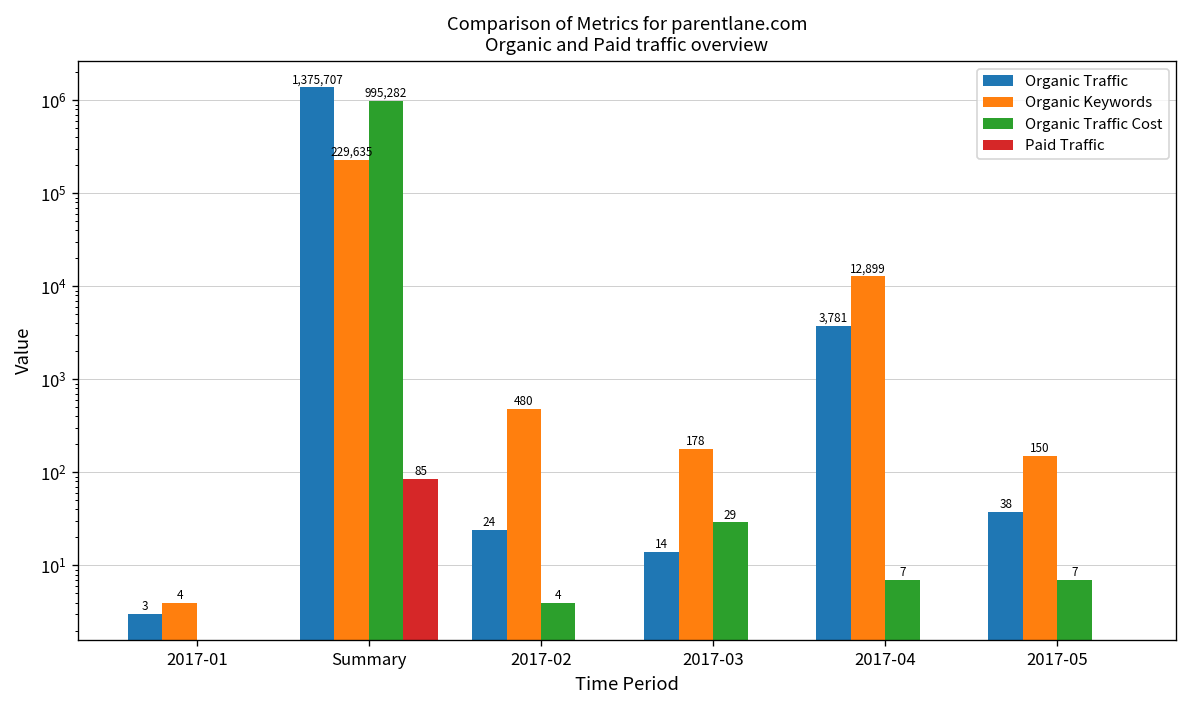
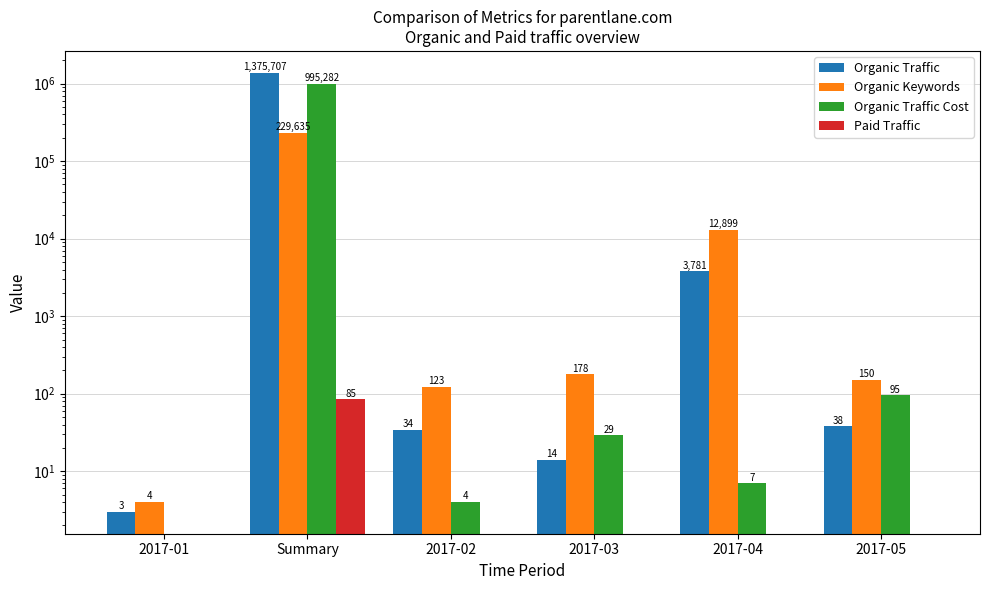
  {
    "Organic Traffic": {
      "2017-01": "3",
      "Summary": "1,375,707",
-     "2017-02": "24",
+     "2017-02": "34",
      "2017-03": "14",
      "2017-04": "3,781",
      "2017-05": "38"
    },
    "Organic Keywords": {
      "2017-01": "4",
      "Summary": "229,635",
-     "2017-02": "480",
+     "2017-02": "123",
      "2017-03": "178",
      "2017-04": "12,899",
      "2017-05": "150"
    },
    "Organic Traffic Cost": {
      "Summary": "995,282",
      "2017-02": "4",
      "2017-03": "29",
      "2017-04": "7",
-     "2017-05": "7"
+     "2017-05": "95"
    },
    "Paid Traffic": {
      "Summary": "85"
    }
  }
